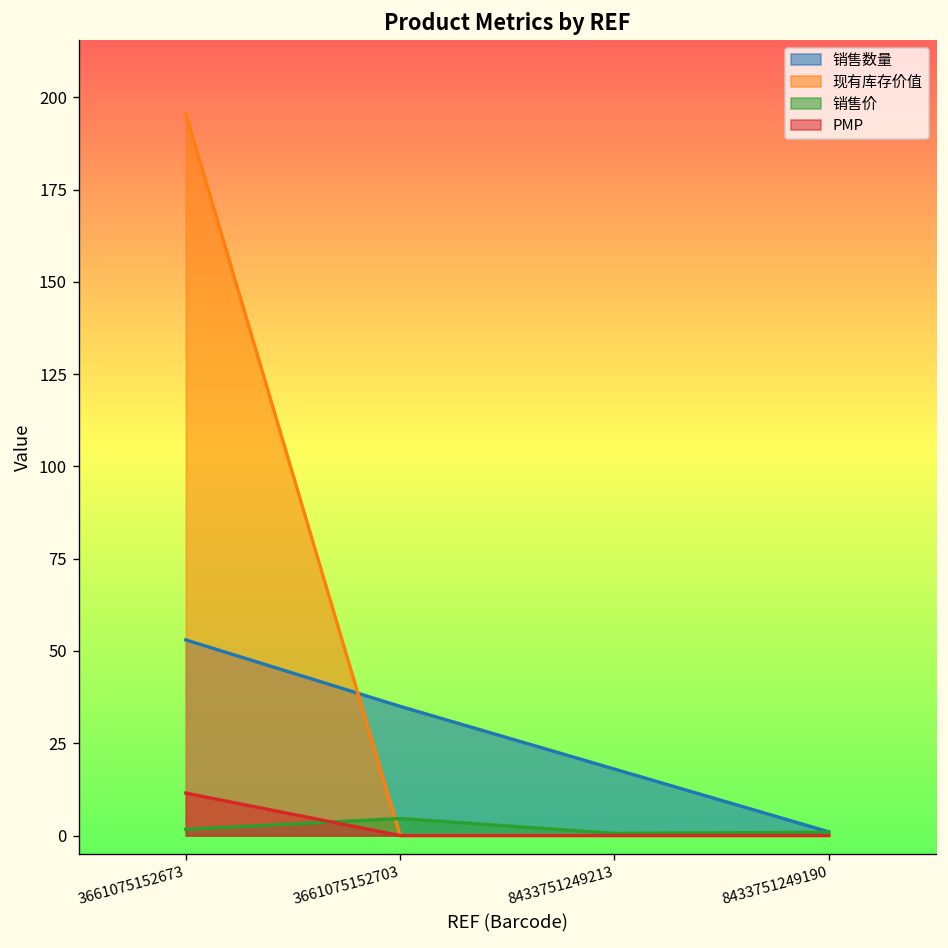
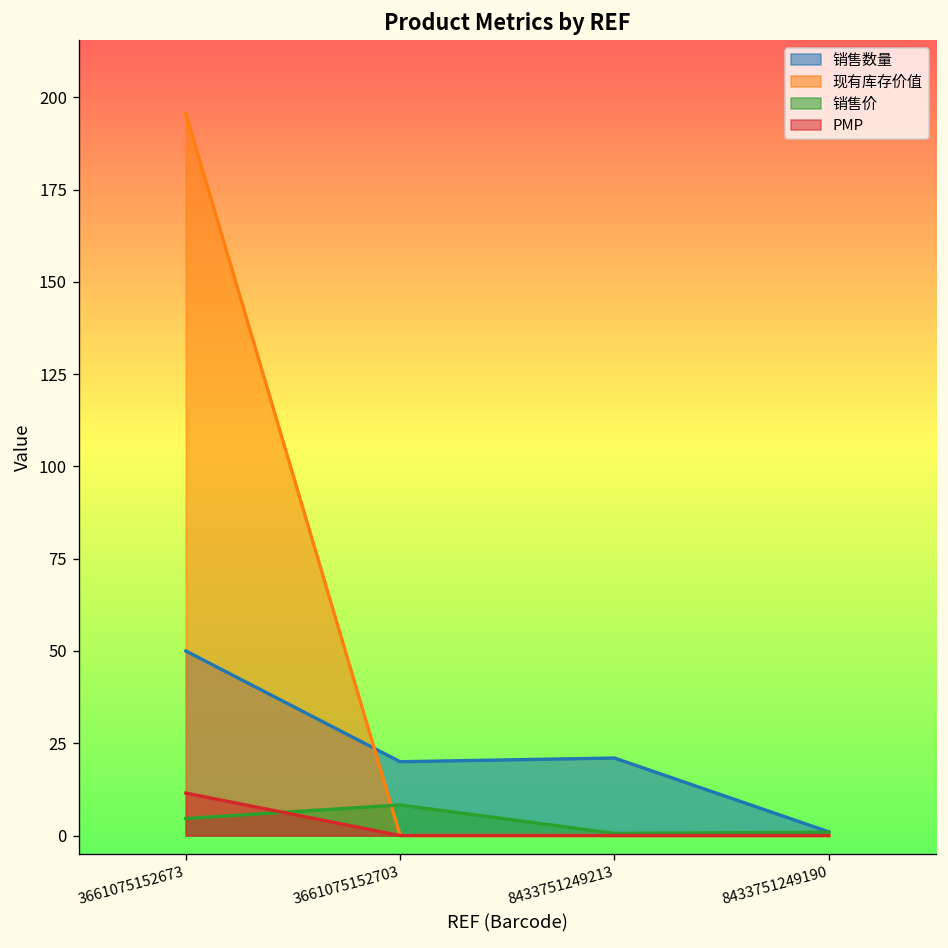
  {
    "销售数量": {
-     "3661075152673": 53,
-     "3661075152703": 35,
-     "8433751249213": 18
+     "3661075152673": 50,
+     "3661075152703": 20,
+     "8433751249213": 21
    },
    "现有库存价值": {
      "3661075152673": 196
    },
    "销售价": {
-     "3661075152673": 2,
-     "3661075152703": 5
+     "3661075152673": 5,
+     "3661075152703": 8
    },
    "PMP": {
      "3661075152673": 12
    }
  }
